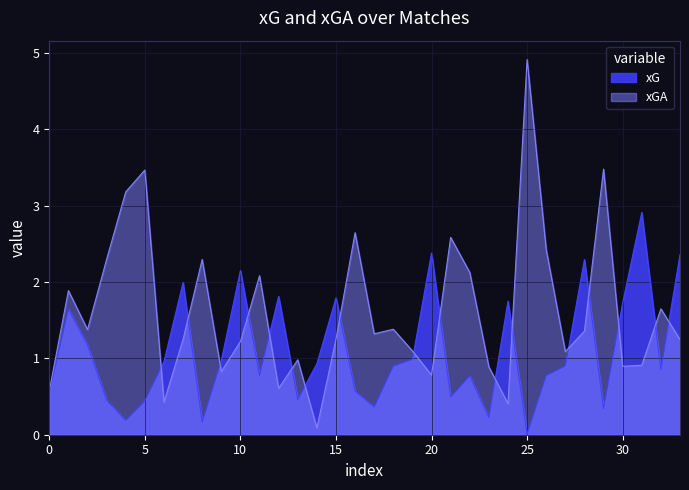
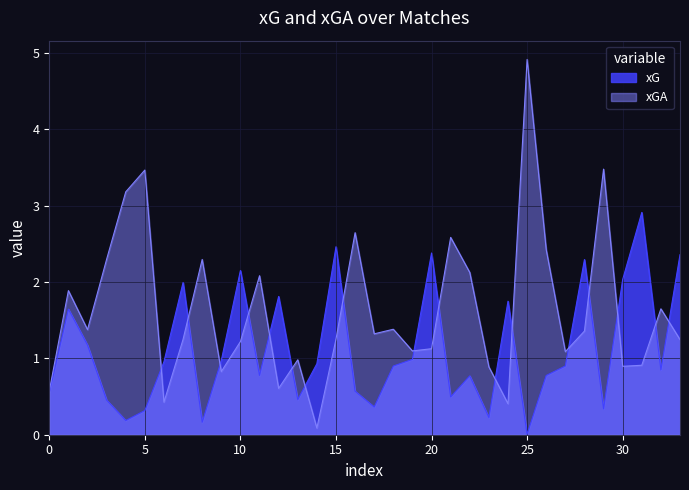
  {
    "xG": {
-     "5": 0.4,
+     "5": 0.3,
      "10": 2.2,
-     "15": 1.8,
+     "15": 2.5,
      "20": 2.4,
      "25": 0.0,
-     "30": 1.7
+     "30": 2.0
    },
    "xGA": {
      "5": 3.5,
      "10": 1.2,
      "15": 1.3,
-     "20": 0.8,
+     "20": 1.1,
      "25": 4.9,
      "30": 0.9
    }
  }
